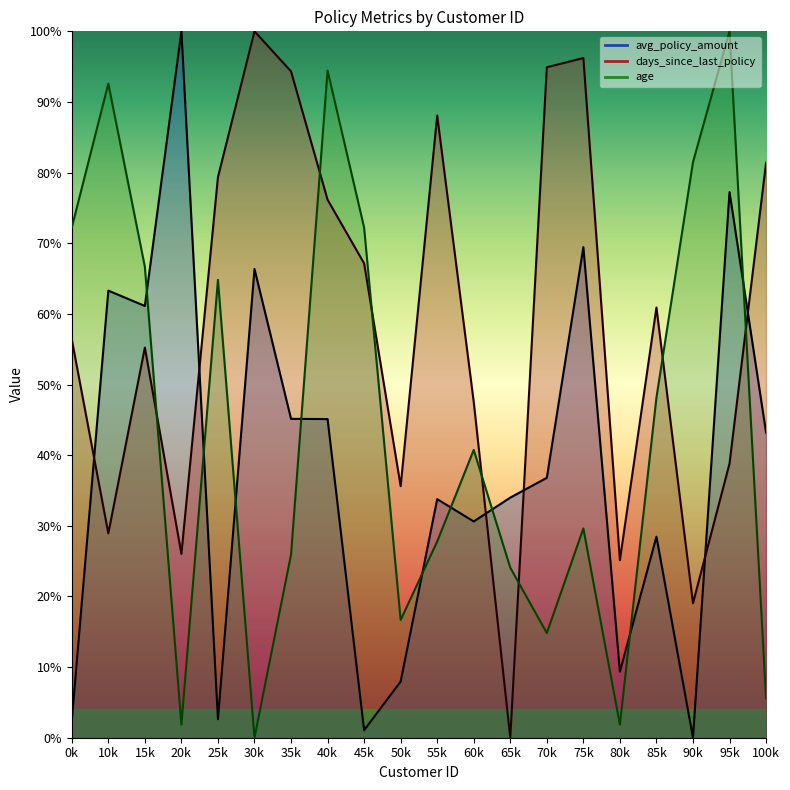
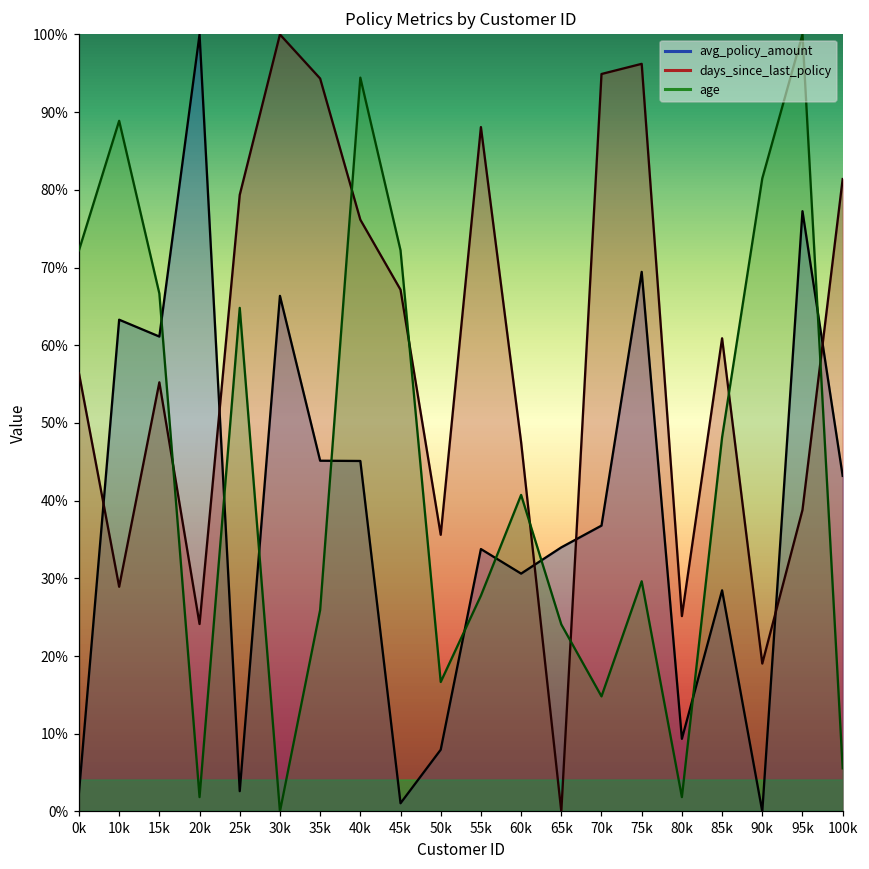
  {
    "avg_policy_amount": {
      "10k": "63%",
      "15k": "61%",
      "20k": "100%",
      "30k": "66%",
      "35k": "45%",
      "40k": "45%",
      "50k": "8%",
      "55k": "34%",
      "60k": "31%",
      "65k": "34%",
      "70k": "37%",
      "75k": "69%",
      "80k": "9%",
      "85k": "28%",
      "95k": "77%",
      "100k": "43%"
    },
    "days_since_last_policy": {
      "0k": "56%",
      "10k": "29%",
      "15k": "55%",
-     "20k": "26%",
+     "20k": "24%",
      "25k": "79%",
      "30k": "100%",
      "35k": "94%",
      "40k": "76%",
      "45k": "67%",
      "50k": "36%",
      "55k": "88%",
      "60k": "48%",
      "70k": "95%",
      "75k": "96%",
      "80k": "25%",
      "85k": "61%",
      "90k": "19%",
      "95k": "39%",
      "100k": "81%"
    },
    "age": {
      "0k": "72%",
-     "10k": "93%",
+     "10k": "89%",
      "15k": "67%",
      "25k": "65%",
      "35k": "26%",
      "40k": "94%",
      "45k": "72%",
      "50k": "17%",
      "55k": "28%",
      "60k": "41%",
      "65k": "24%",
      "70k": "15%",
      "75k": "30%",
      "85k": "48%",
      "90k": "81%",
      "95k": "100%",
      "100k": "6%"
    }
  }
